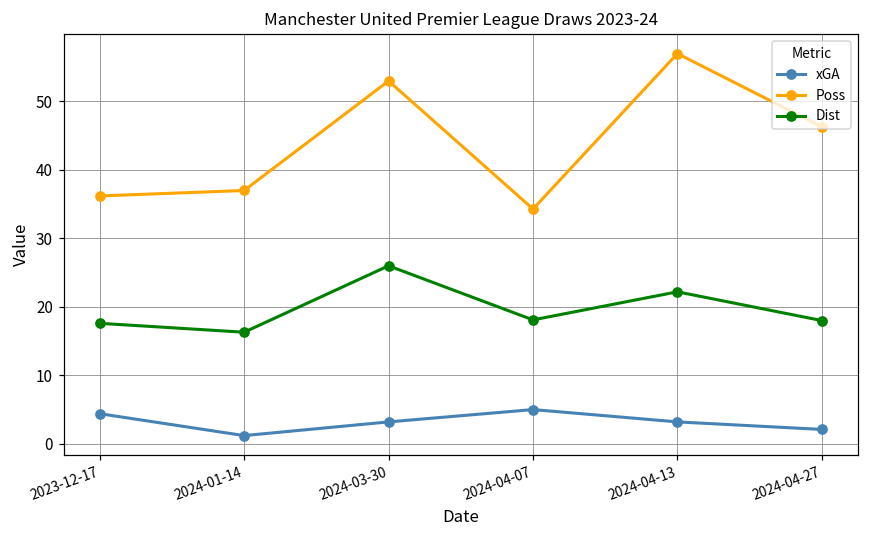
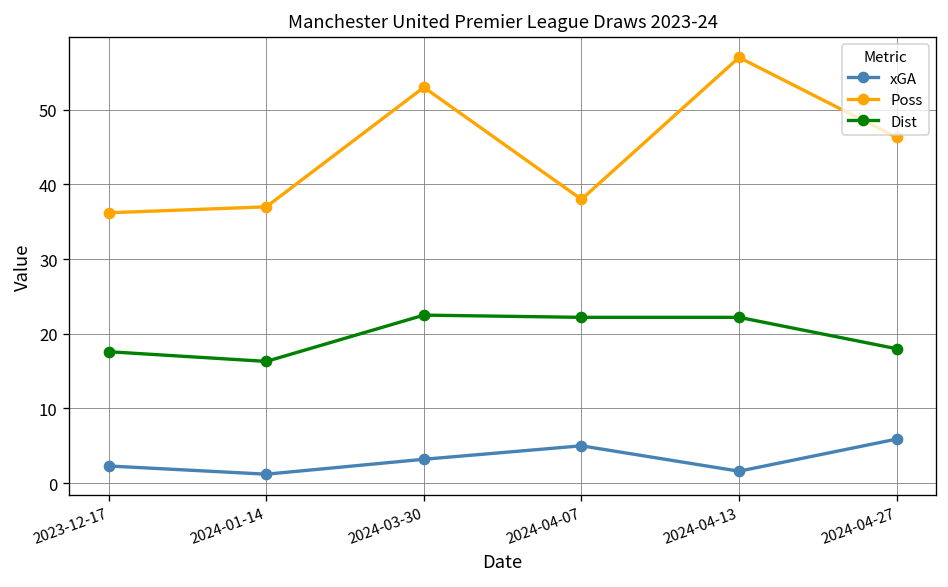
  {
    "xGA": {
-     "2023-12-17": 4,
+     "2023-12-17": 2,
      "2024-01-14": 1,
      "2024-03-30": 3,
      "2024-04-07": 5,
-     "2024-04-13": 3,
-     "2024-04-27": 2
+     "2024-04-13": 2,
+     "2024-04-27": 6
    },
    "Poss": {
      "2023-12-17": 36,
      "2024-01-14": 37,
      "2024-03-30": 53,
-     "2024-04-07": 34,
+     "2024-04-07": 38,
      "2024-04-13": 57
    },
    "Dist": {
      "2023-12-17": 18,
      "2024-01-14": 16,
-     "2024-03-30": 26,
-     "2024-04-07": 18,
+     "2024-03-30": 23,
+     "2024-04-07": 22,
      "2024-04-13": 22,
      "2024-04-27": 18
    }
  }
